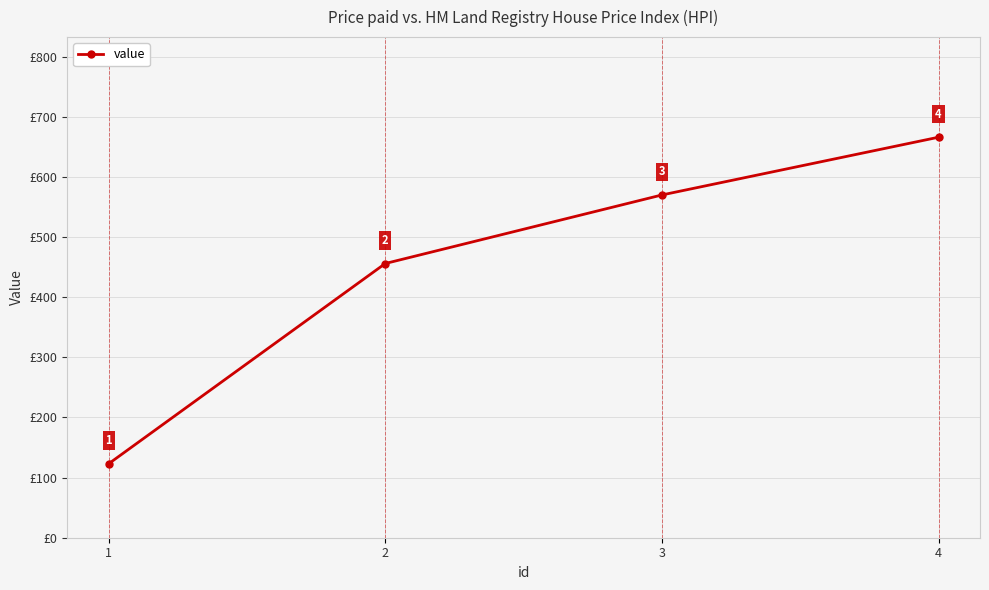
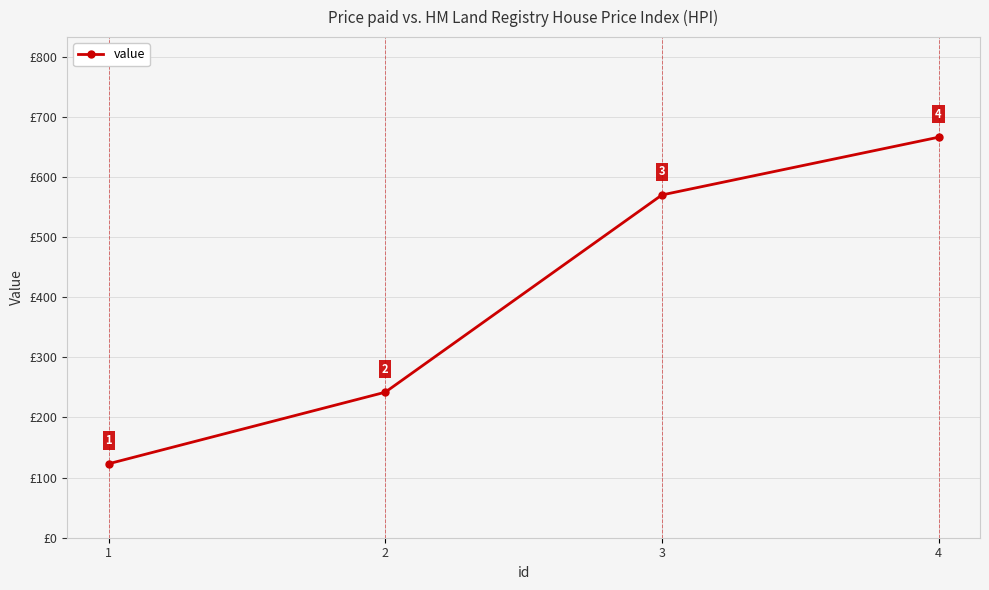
  {
-   "2": "£460"
+   "2": "£240"
  }
